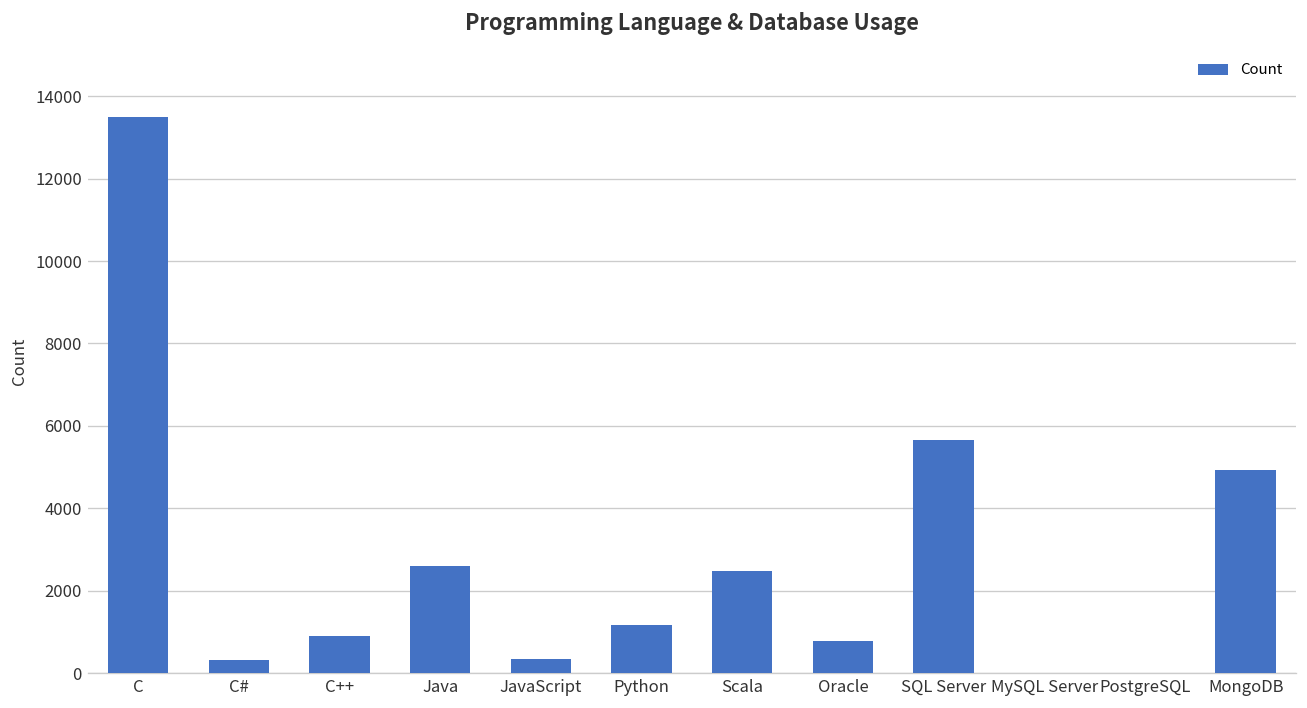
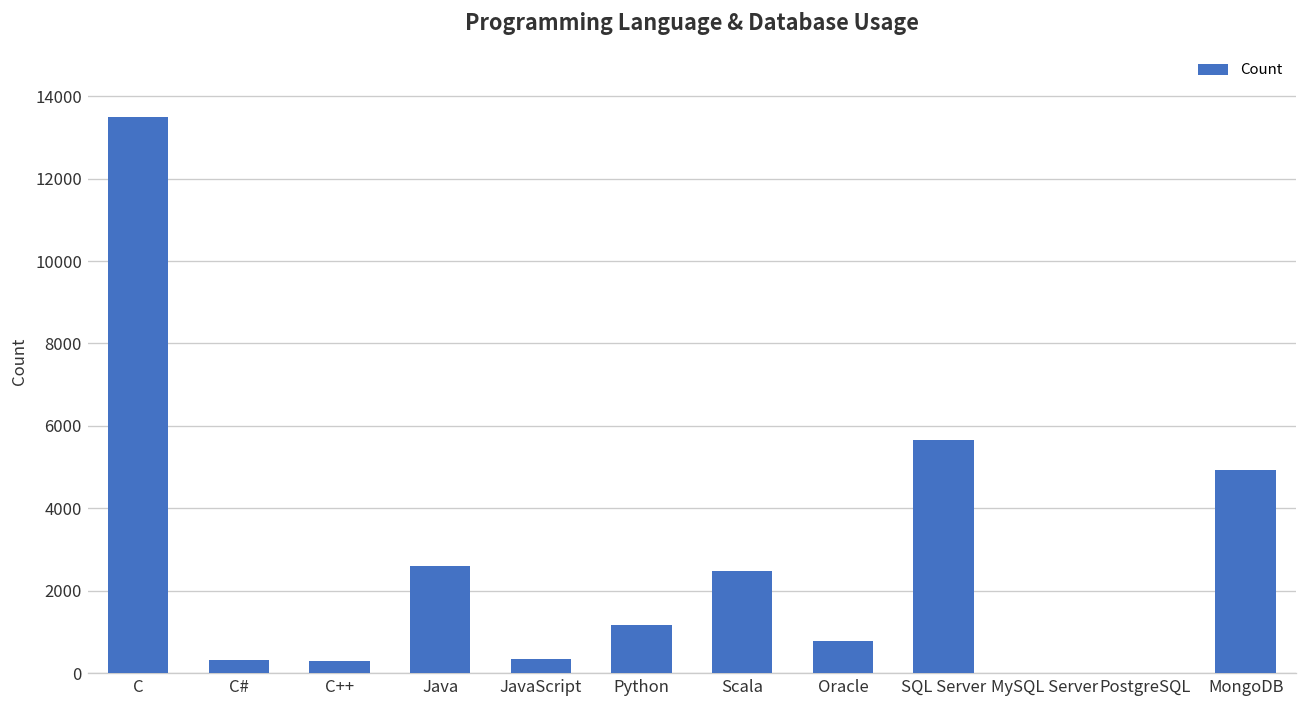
  {
    "C": 13500,
    "C#": 300,
-   "C++": 900,
+   "C++": 300,
    "Java": 2600,
    "JavaScript": 400,
    "Python": 1200,
    "Scala": 2500,
    "Oracle": 800,
    "SQL Server": 5700,
    "MySQL Server": 0,
    "MongoDB": 4900
  }
